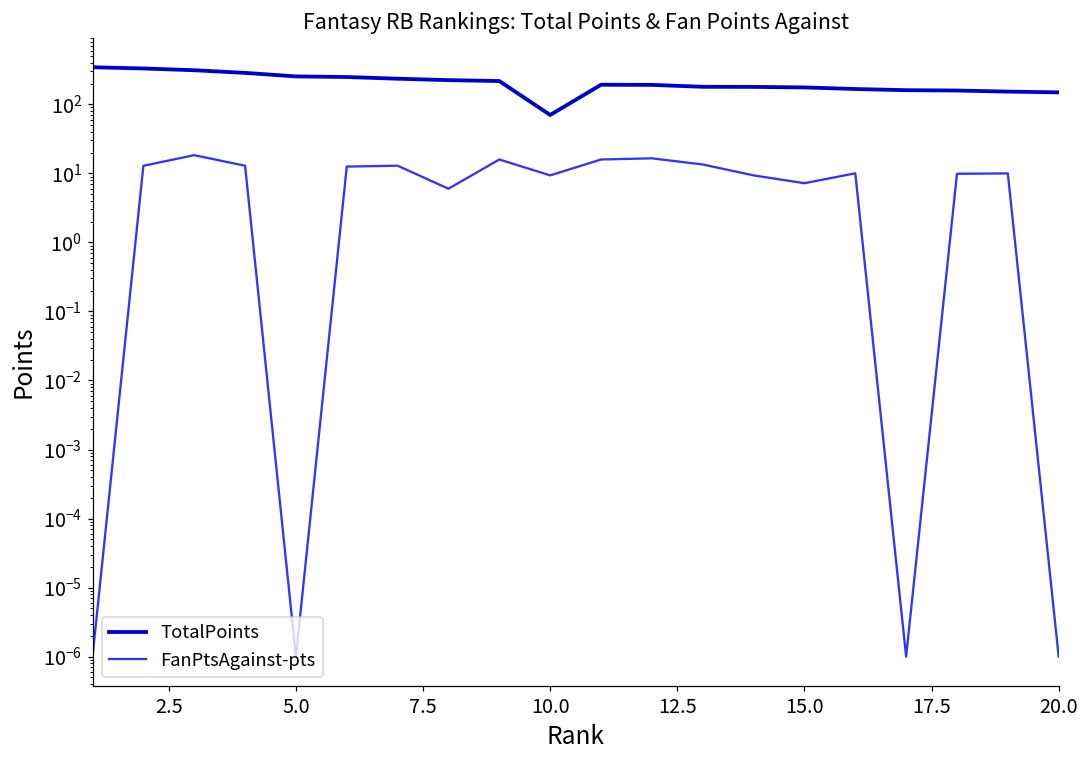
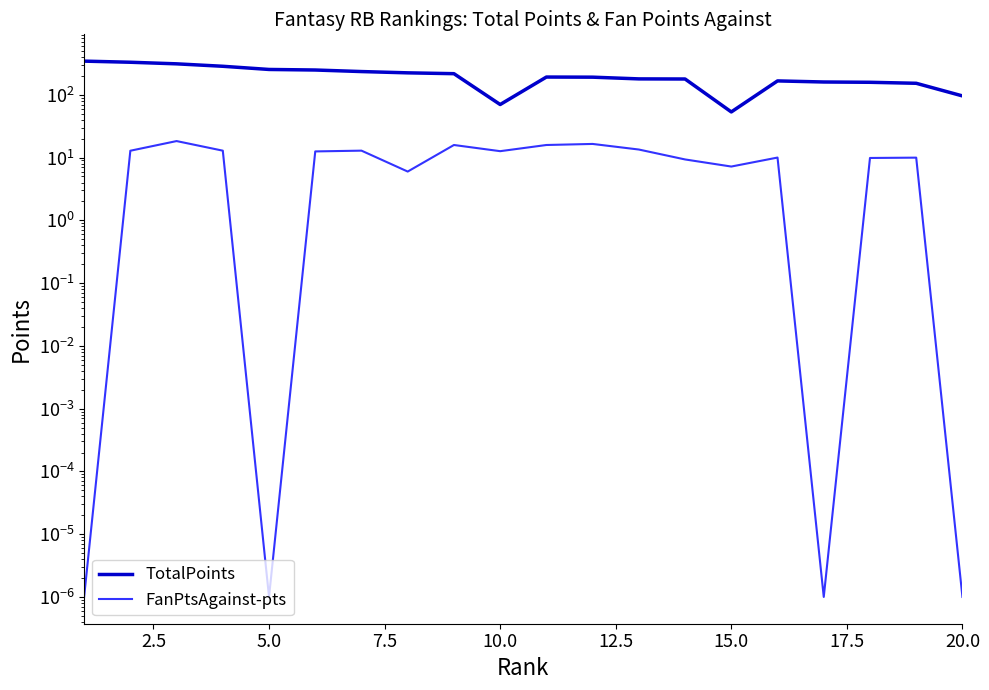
  {
    "TotalPoints": {
      "5.0": 250,
      "10.0": 70,
-     "15.0": 180,
-     "20.0": 150
+     "15.0": 50,
+     "20.0": 100
    },
    "FanPtsAgainst-pts": {
-     "10.0": 9,
+     "10.0": 13,
      "15.0": 7,
      "20.0": 0.0000010
    }
  }
